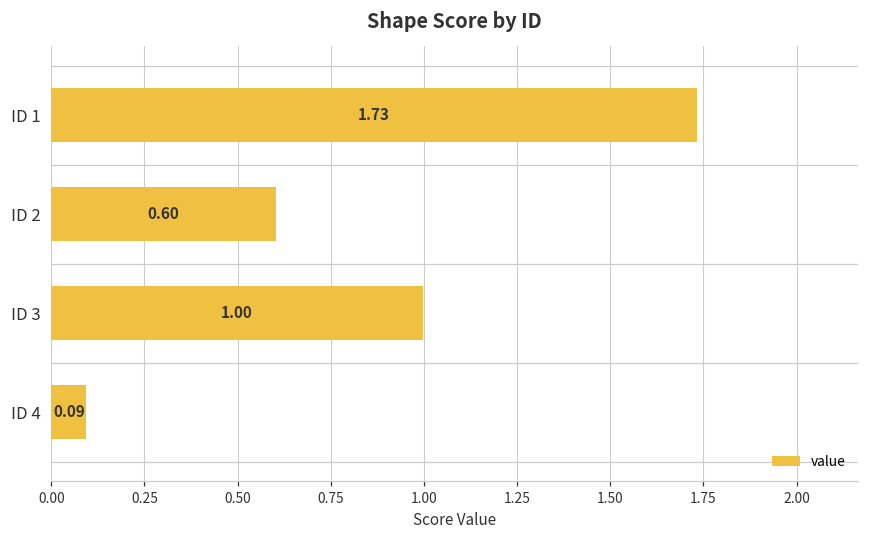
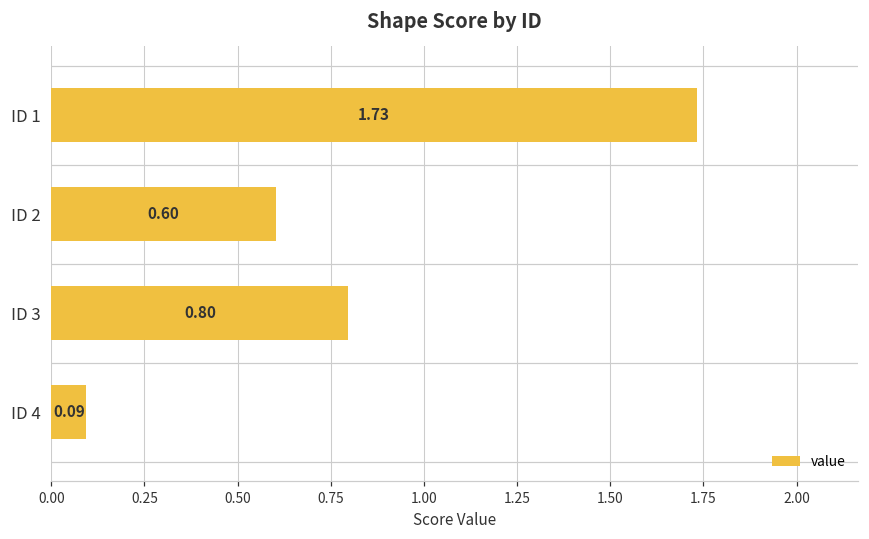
  {
    "ID 1": 1.73,
    "ID 2": 0.60,
-   "ID 3": 1.00,
+   "ID 3": 0.80,
    "ID 4": 0.09
  }
